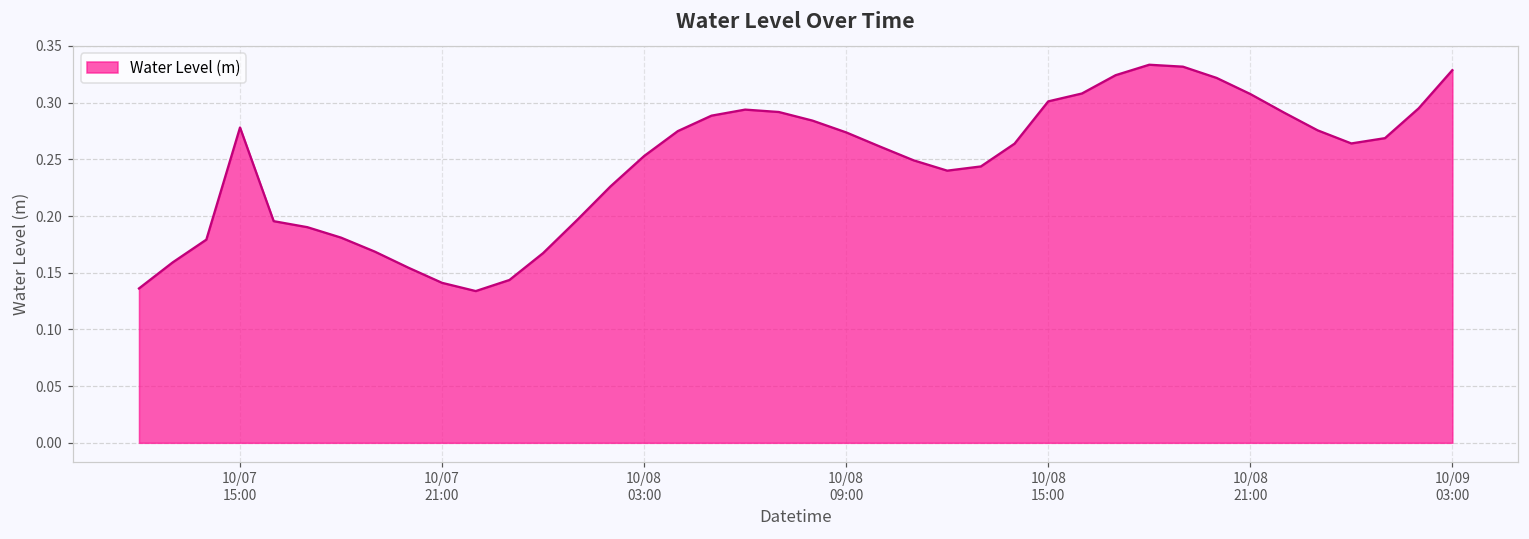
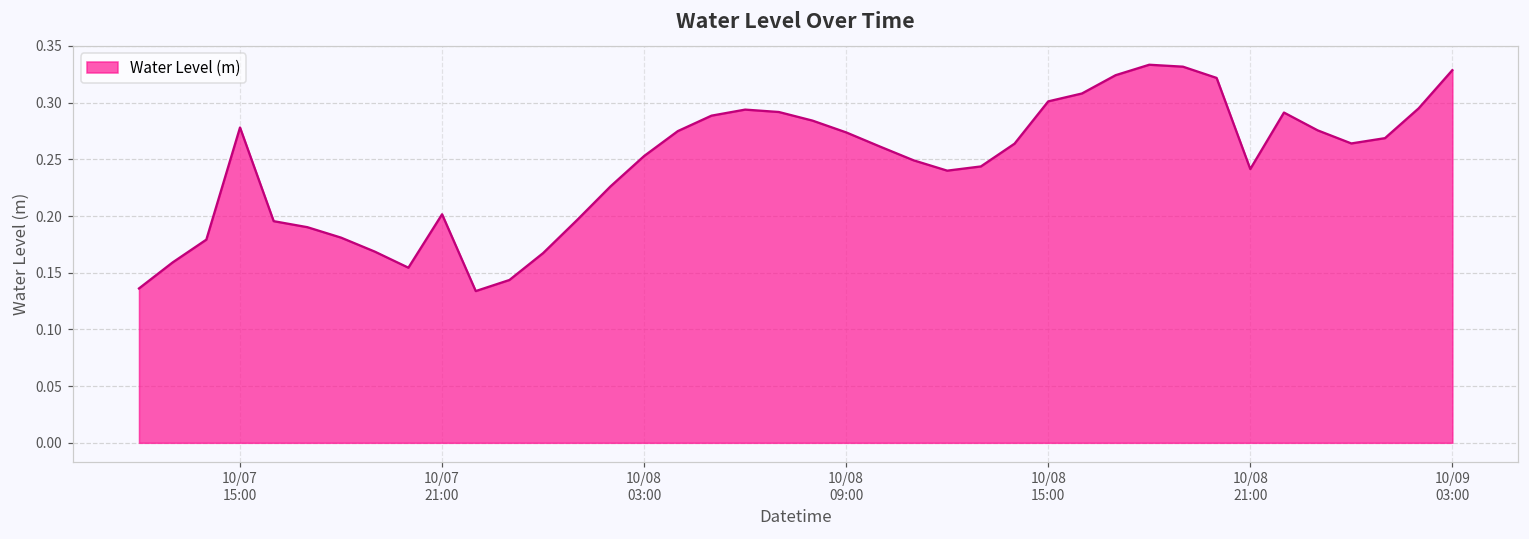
  {
    "10/07 15:00": 0.278,
-   "10/07 21:00": 0.141,
+   "10/07 21:00": 0.202,
    "10/08 03:00": 0.253,
    "10/08 09:00": 0.274,
    "10/08 15:00": 0.301,
-   "10/08 21:00": 0.308,
+   "10/08 21:00": 0.241,
    "10/09 03:00": 0.329
  }
